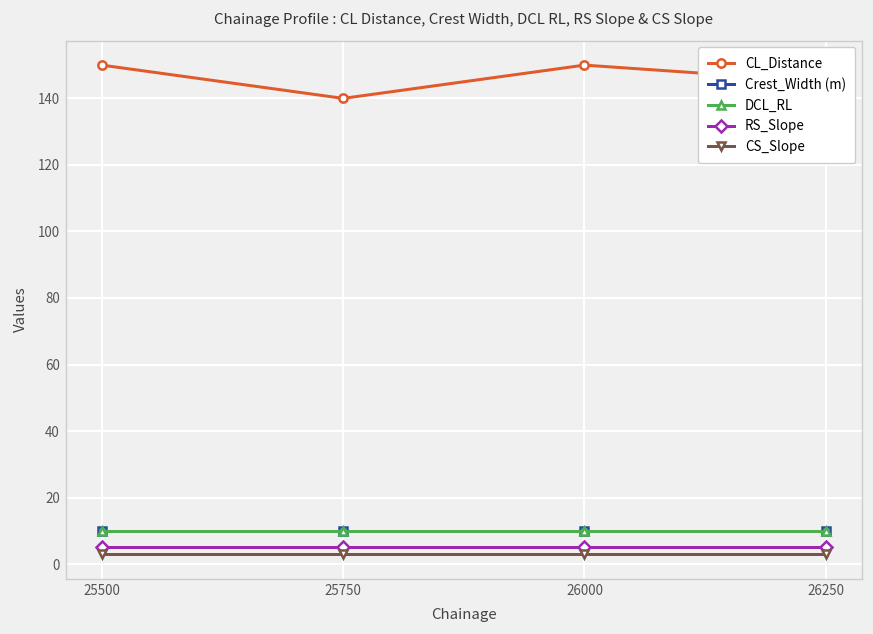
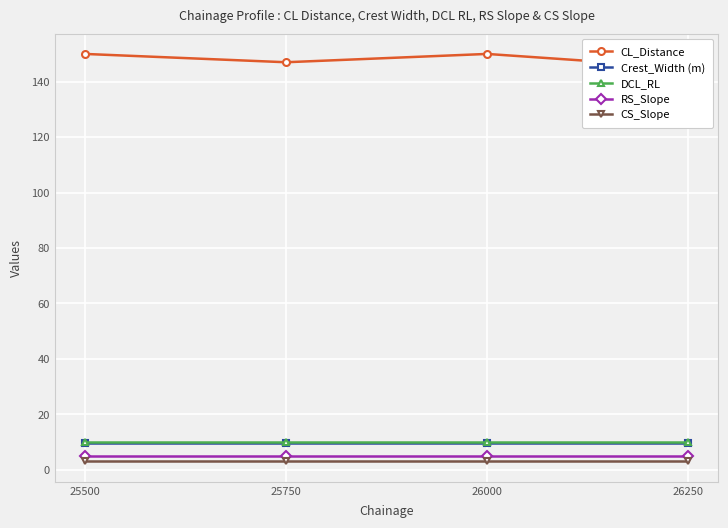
  {
    "CL_Distance": {
      "25500": 150,
-     "25750": 140,
+     "25750": 147,
      "26000": 150
    },
    "RS_Slope": {
      "25500": 5,
      "25750": 5,
      "26000": 5,
      "26250": 5
    },
    "CS_Slope": {
      "25500": 3,
      "25750": 3,
      "26000": 3,
      "26250": 3
    }
  }
